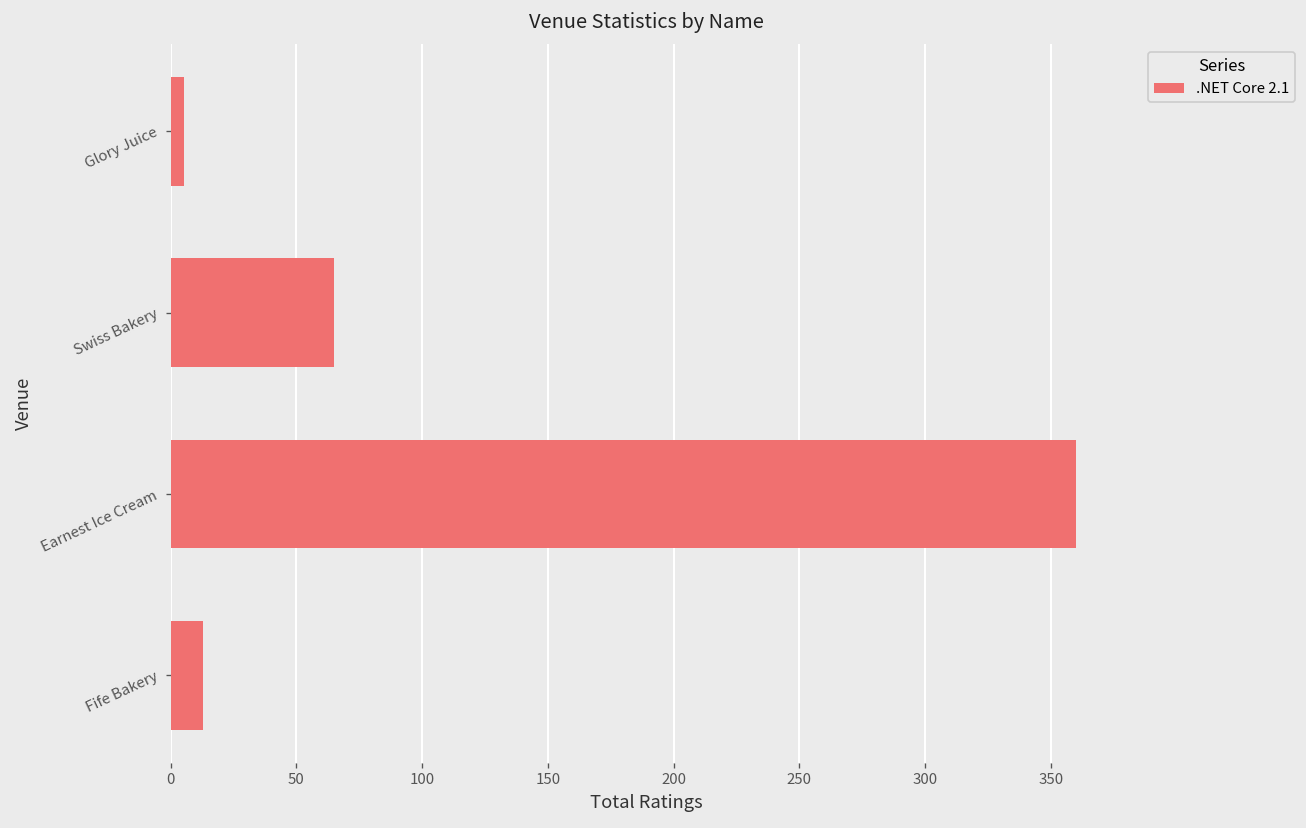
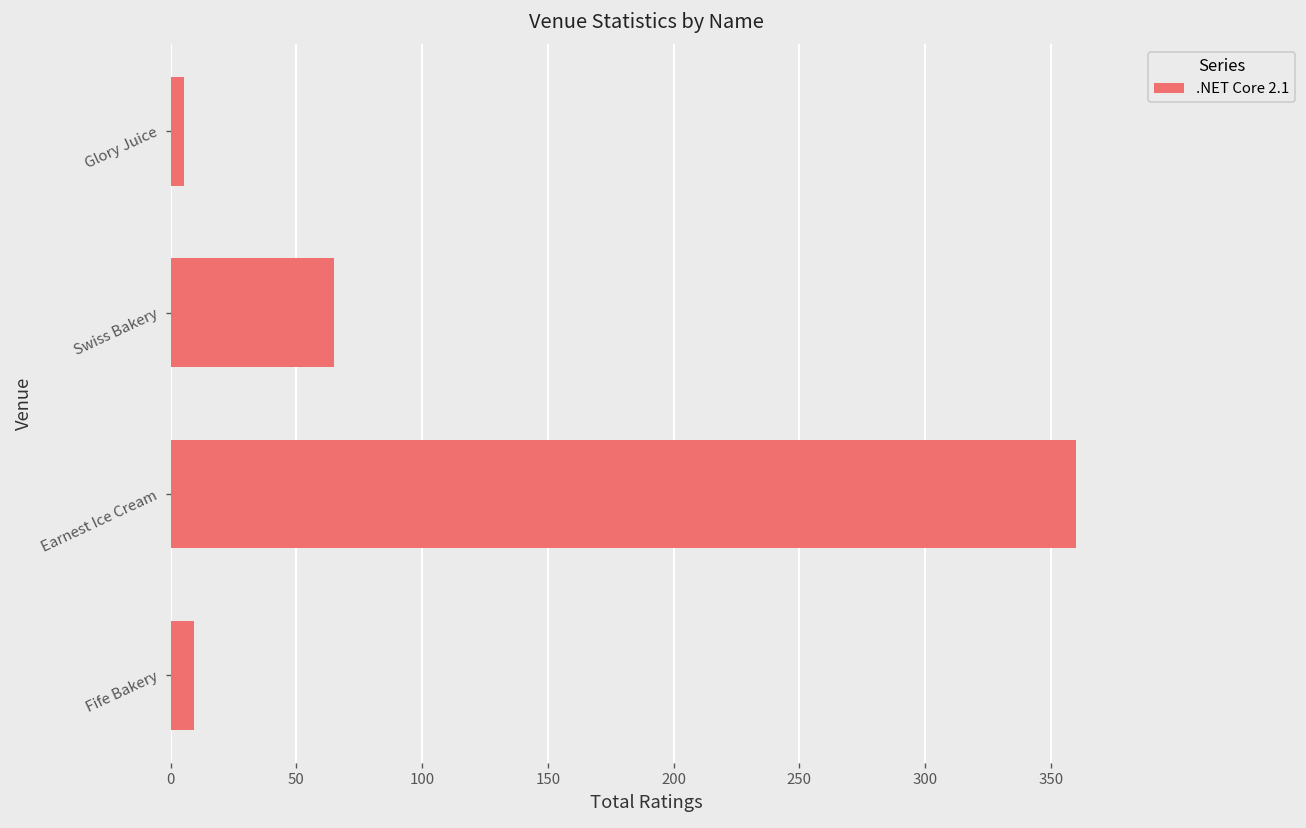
  {
    "Glory Juice": 5,
    "Swiss Bakery": 65,
    "Earnest Ice Cream": 360,
-   "Fife Bakery": 13
+   "Fife Bakery": 9
  }
